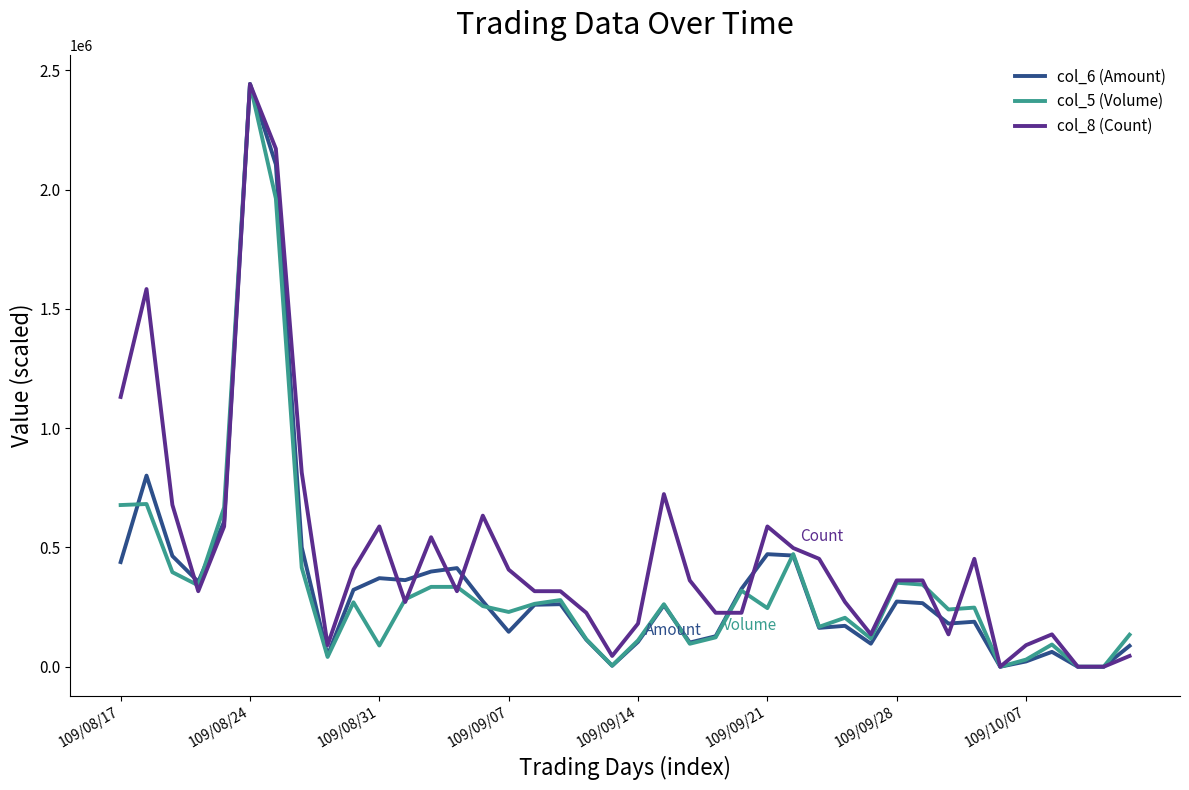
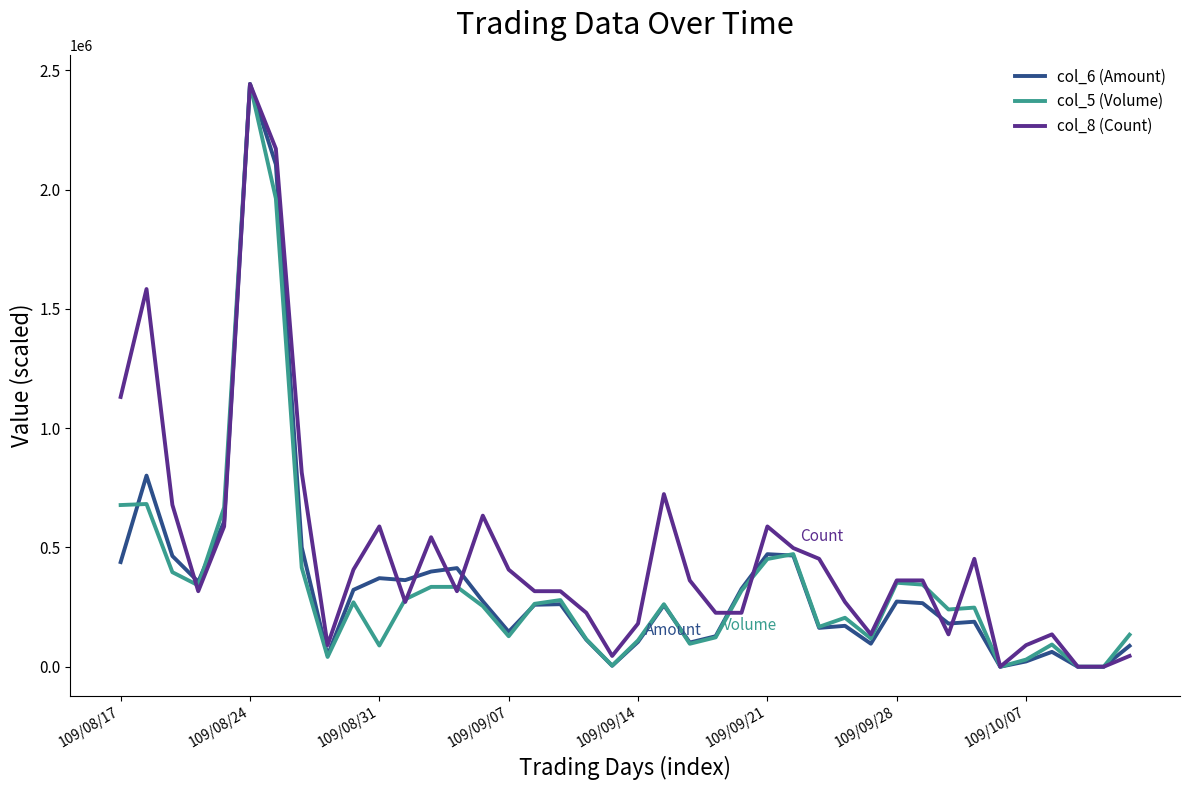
  {
    "col_5 (Volume)": {
      "109/08/17": 680000,
      "109/08/31": 90000,
-     "109/09/07": 230000,
-     "109/09/21": 250000
+     "109/09/07": 130000,
+     "109/09/21": 450000
    }
  }
